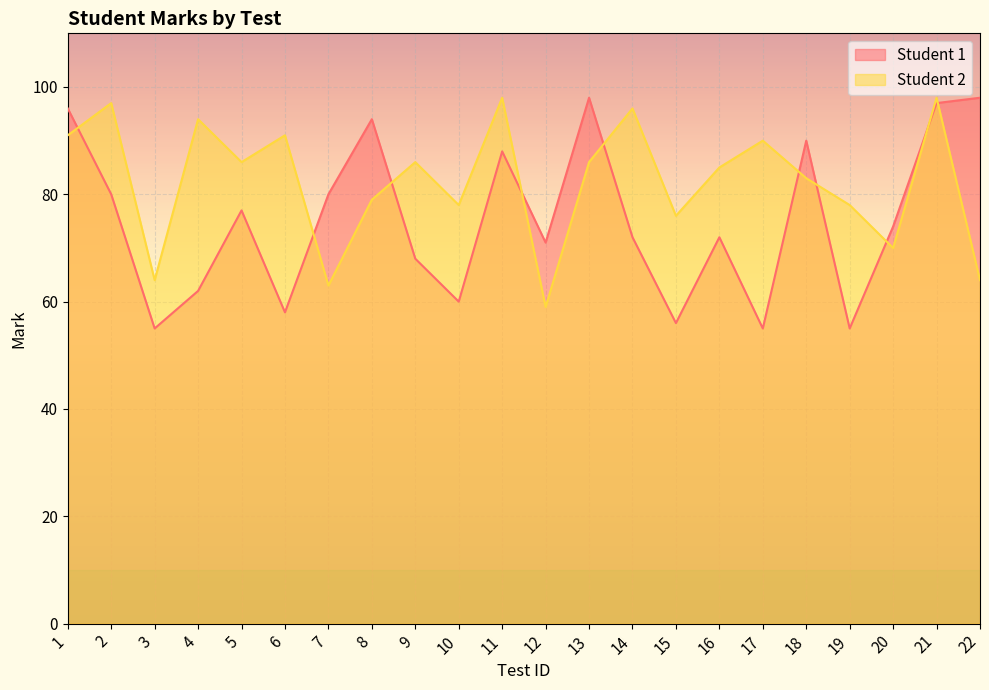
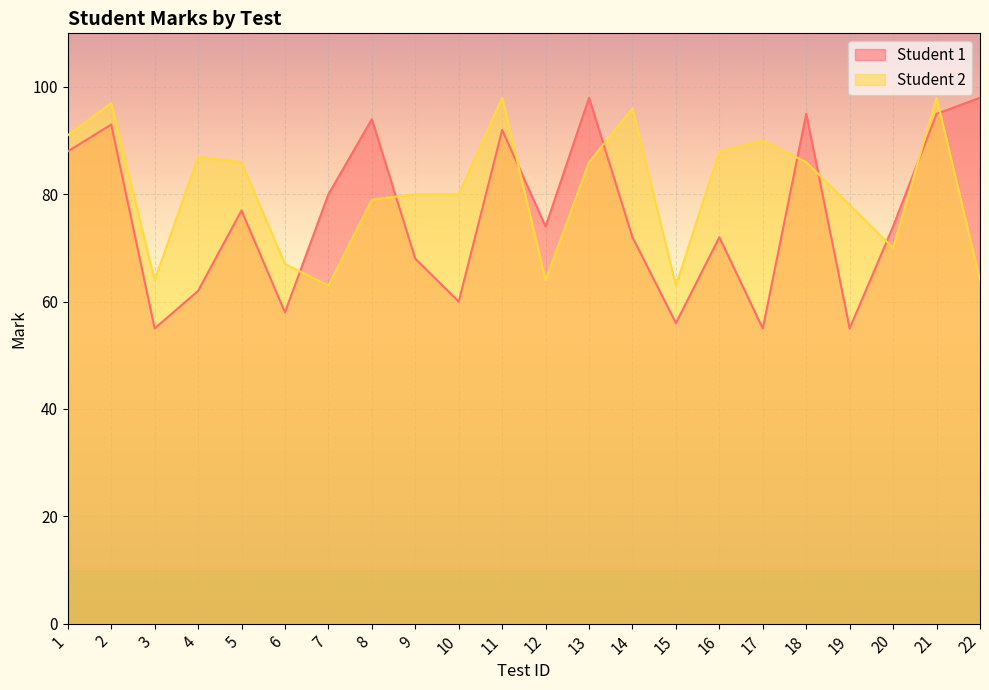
  {
    "Student 1": {
-     "1": 96,
-     "2": 80,
+     "1": 88,
+     "2": 93,
      "3": 55,
      "4": 62,
      "5": 77,
      "6": 58,
      "7": 80,
      "8": 94,
      "9": 68,
      "10": 60,
-     "11": 88,
-     "12": 71,
+     "11": 92,
+     "12": 74,
      "13": 98,
      "14": 72,
      "15": 56,
      "16": 72,
      "17": 55,
-     "18": 90,
+     "18": 95,
      "19": 55,
      "20": 74,
-     "21": 97,
+     "21": 95,
      "22": 98
    },
    "Student 2": {
      "1": 91,
      "2": 97,
      "3": 64,
-     "4": 94,
+     "4": 87,
      "5": 86,
-     "6": 91,
+     "6": 67,
      "7": 63,
      "8": 79,
-     "9": 86,
-     "10": 78,
+     "9": 80,
+     "10": 80,
      "11": 98,
-     "12": 59,
+     "12": 64,
      "13": 86,
      "14": 96,
-     "15": 76,
-     "16": 85,
+     "15": 63,
+     "16": 88,
      "17": 90,
-     "18": 83,
+     "18": 86,
      "19": 78,
      "20": 70,
      "21": 98,
      "22": 64
    }
  }
